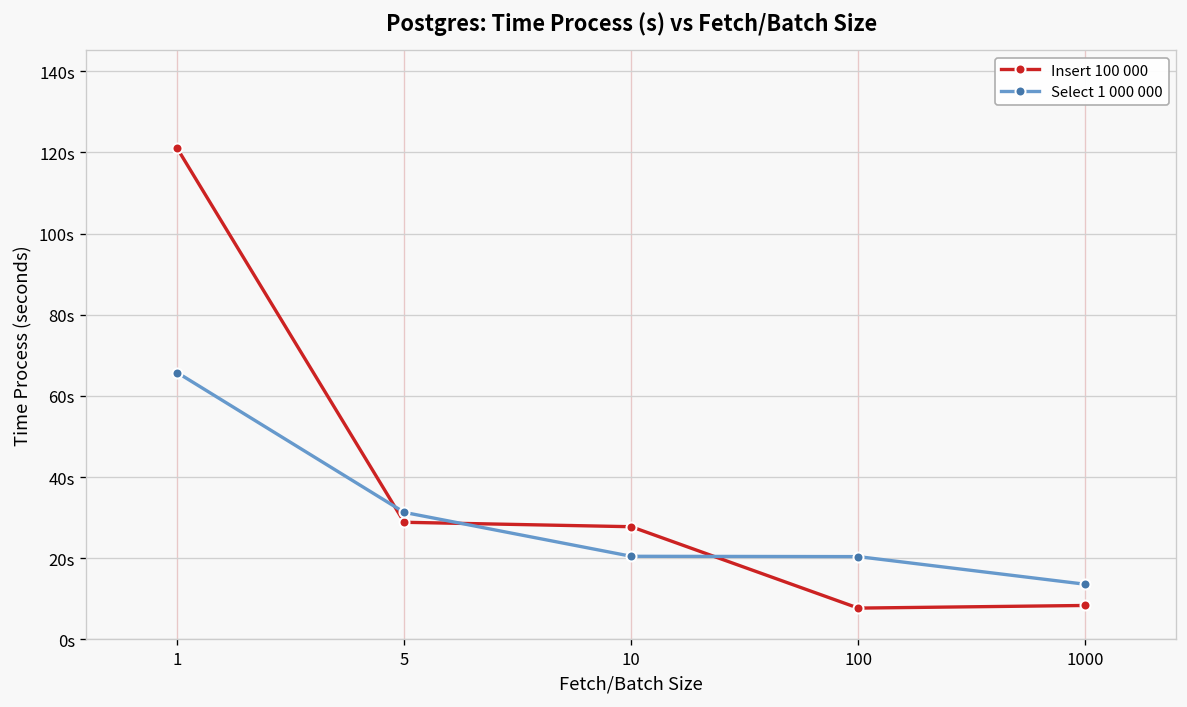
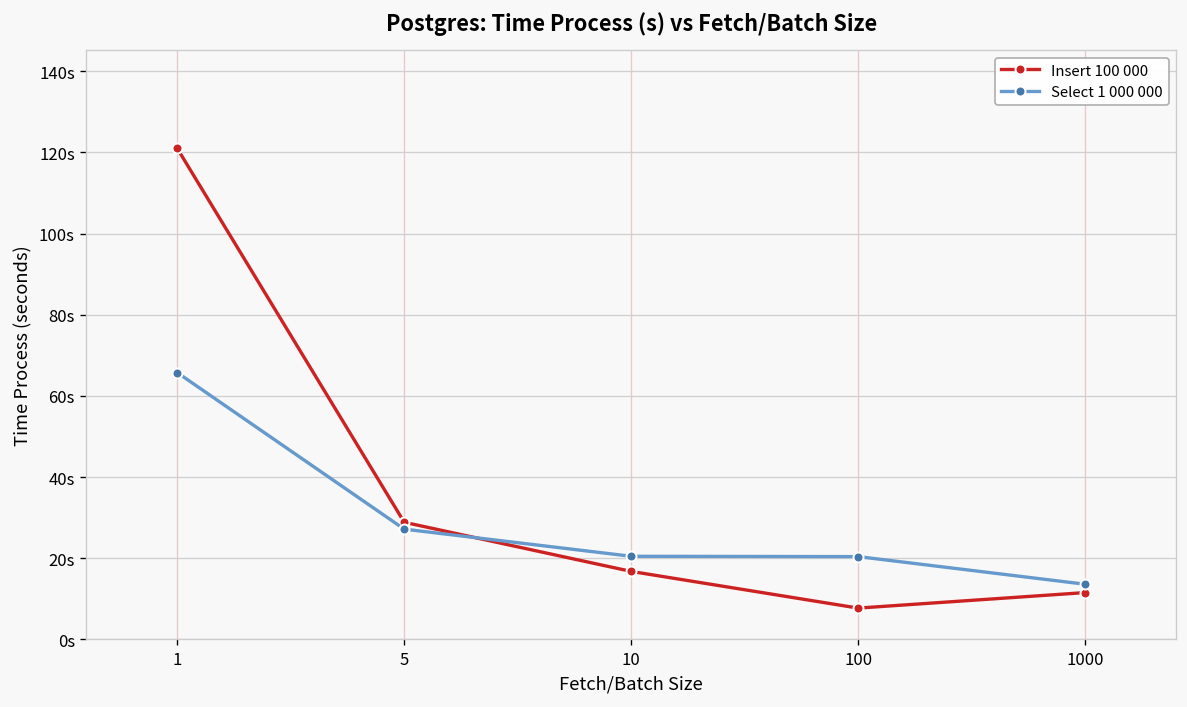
  {
    "Insert 100 000": {
      "1": "121s",
      "5": "29s",
-     "10": "28s",
+     "10": "17s",
      "100": "8s",
-     "1000": "8s"
+     "1000": "12s"
    },
    "Select 1 000 000": {
      "1": "66s",
-     "5": "31s",
+     "5": "27s",
      "10": "20s",
      "100": "20s",
      "1000": "14s"
    }
  }
